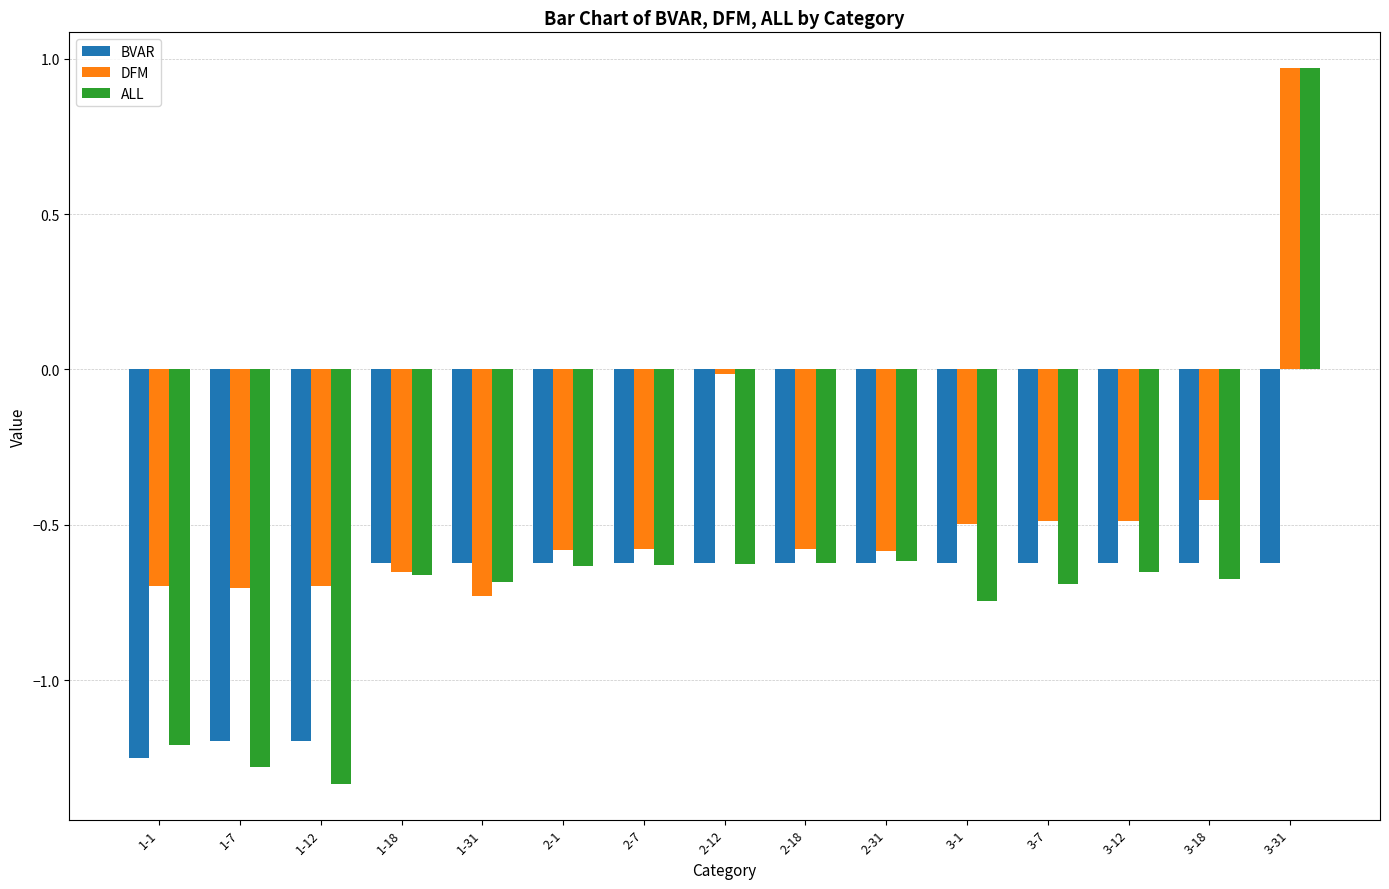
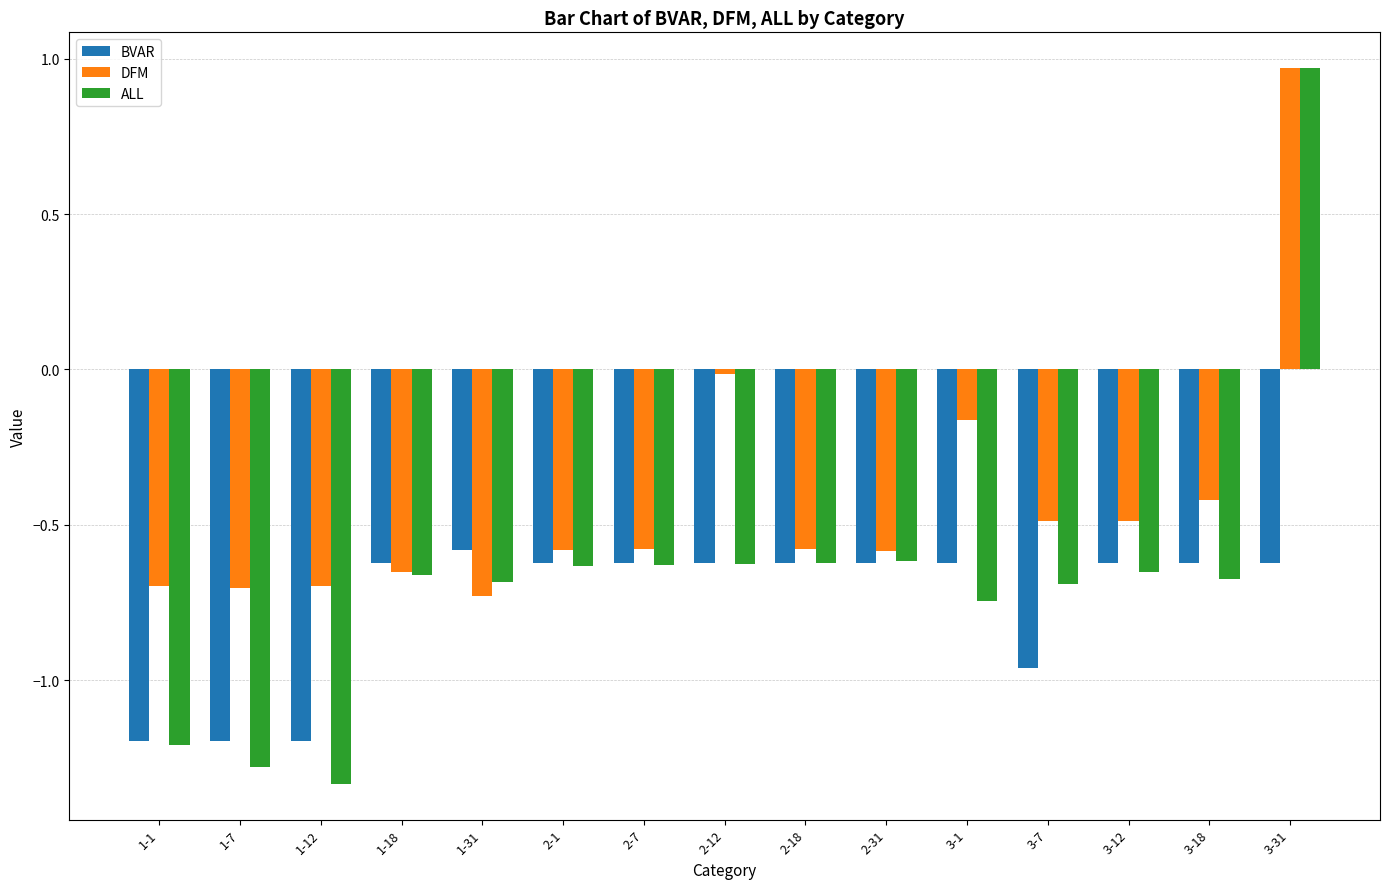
  {
    "BVAR": {
-     "1-1": -1.25,
+     "1-1": -1.20,
      "1-7": -1.20,
      "1-12": -1.20,
      "1-18": -0.62,
-     "1-31": -0.62,
+     "1-31": -0.58,
      "2-1": -0.62,
      "2-7": -0.62,
      "2-12": -0.62,
      "2-18": -0.62,
      "2-31": -0.62,
      "3-1": -0.62,
-     "3-7": -0.62,
+     "3-7": -0.96,
      "3-12": -0.62,
      "3-18": -0.62,
      "3-31": -0.62
    },
    "DFM": {
      "1-1": -0.70,
      "1-7": -0.70,
      "1-12": -0.70,
      "1-18": -0.65,
      "1-31": -0.73,
      "2-1": -0.58,
      "2-7": -0.58,
      "2-12": -0.02,
      "2-18": -0.58,
      "2-31": -0.58,
-     "3-1": -0.50,
+     "3-1": -0.16,
      "3-7": -0.49,
      "3-12": -0.49,
      "3-18": -0.42,
      "3-31": 0.97
    },
    "ALL": {
      "1-1": -1.21,
      "1-7": -1.28,
      "1-12": -1.33,
      "1-18": -0.66,
      "1-31": -0.68,
      "2-1": -0.63,
      "2-7": -0.63,
      "2-12": -0.63,
      "2-18": -0.62,
      "2-31": -0.62,
      "3-1": -0.75,
      "3-7": -0.69,
      "3-12": -0.65,
      "3-18": -0.67,
      "3-31": 0.97
    }
  }
